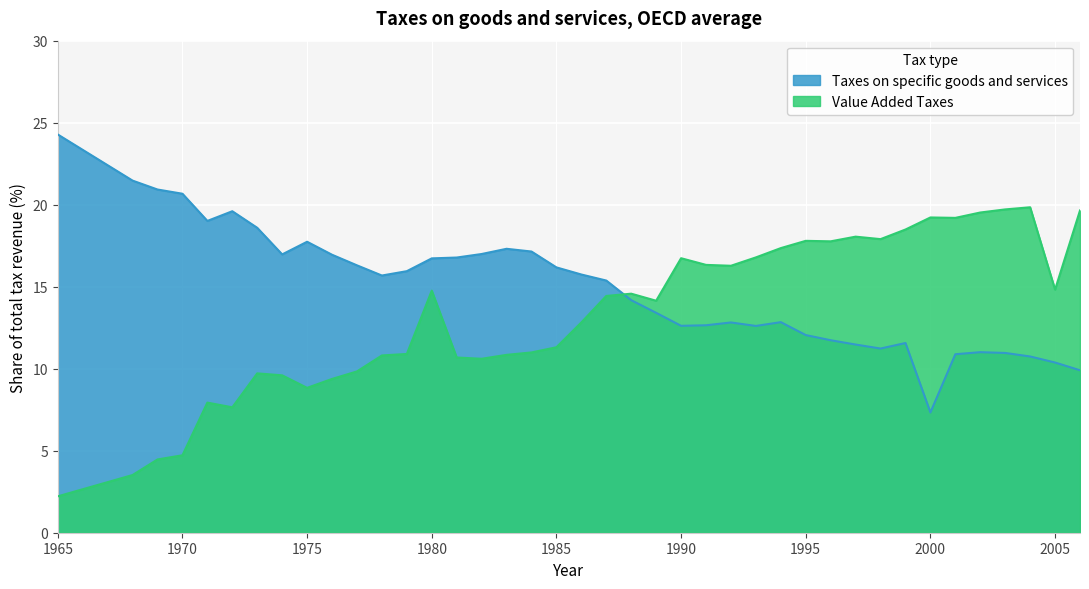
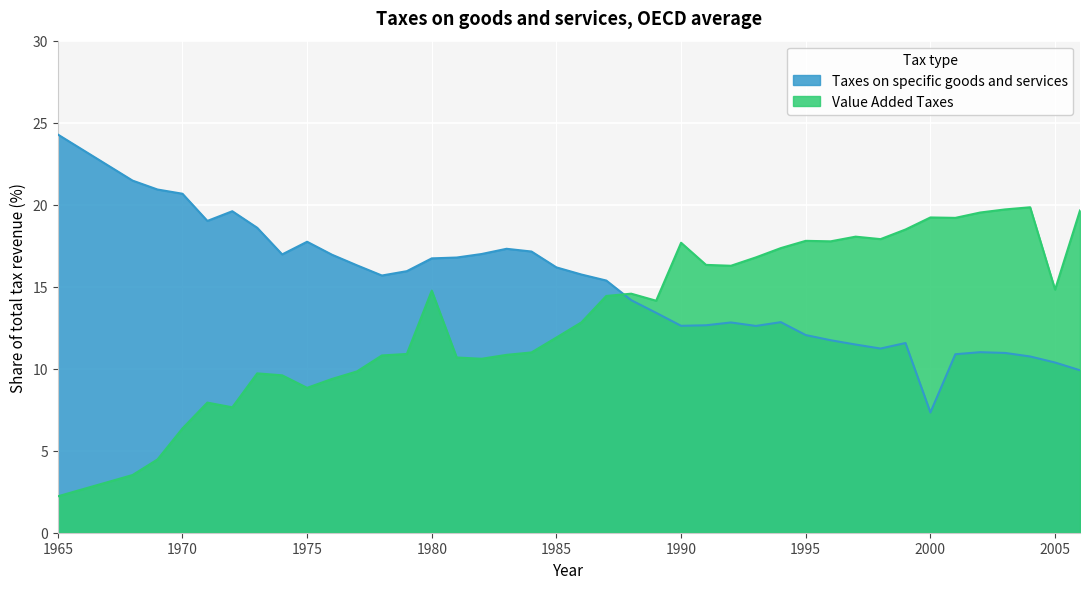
  {
    "Taxes on specific goods and services": {
      "1965": 24.3,
      "1970": 20.7,
      "1975": 17.7,
      "1980": 16.7,
      "1985": 16.2,
      "1990": 12.6,
      "1995": 12.1,
      "2000": 7.3,
      "2005": 10.4
    },
    "Value Added Taxes": {
      "1965": 2.2,
-     "1970": 4.7,
+     "1970": 6.4,
      "1975": 8.8,
      "1980": 14.8,
-     "1985": 11.3,
-     "1990": 16.7,
+     "1985": 11.9,
+     "1990": 17.7,
      "1995": 17.8,
      "2000": 19.2,
      "2005": 14.8
    }
  }
